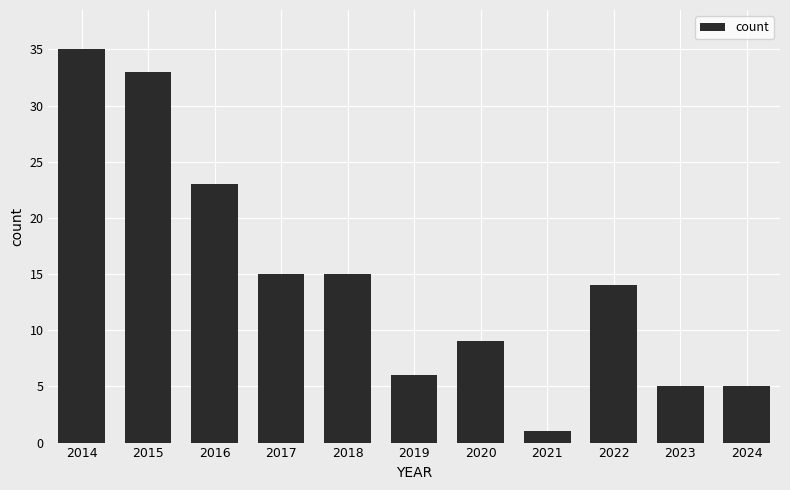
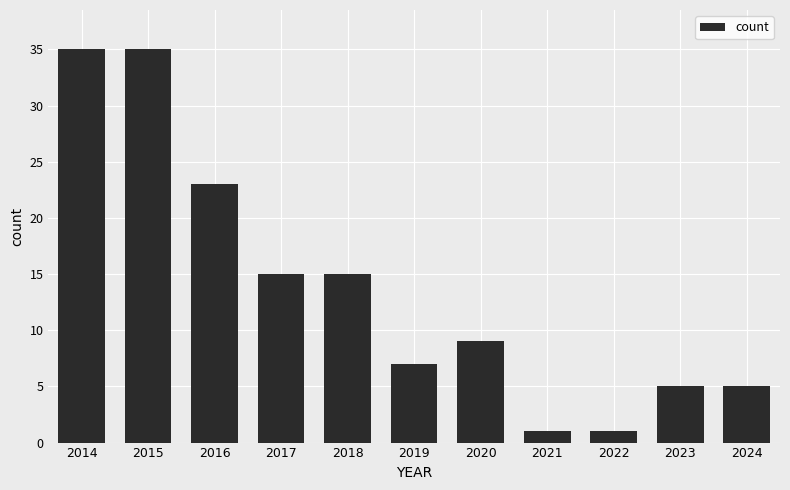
  {
    "2014": 35,
-   "2015": 33,
+   "2015": 35,
    "2016": 23,
    "2017": 15,
    "2018": 15,
-   "2019": 6,
+   "2019": 7,
    "2020": 9,
    "2021": 1,
-   "2022": 14,
+   "2022": 1,
    "2023": 5,
    "2024": 5
  }
